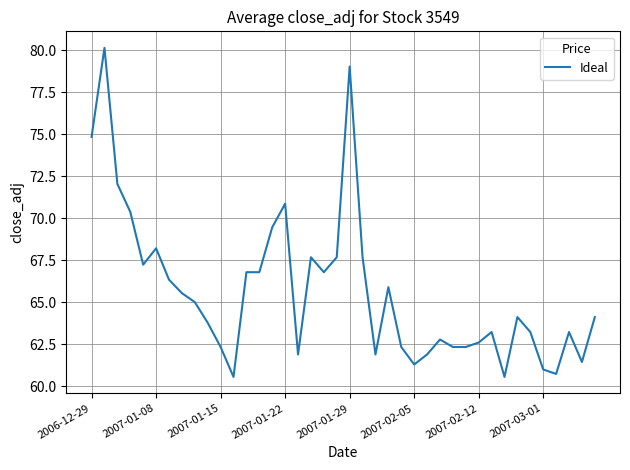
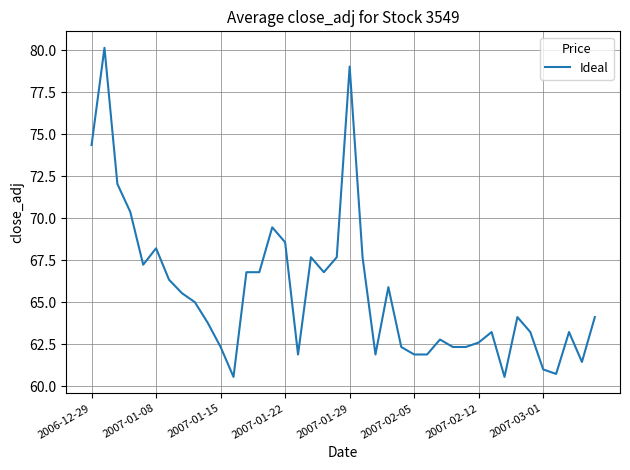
  {
-   "2006-12-29": 74.8,
+   "2006-12-29": 74.4,
    "2007-01-08": 68.2,
    "2007-01-15": 62.3,
-   "2007-01-22": 70.9,
+   "2007-01-22": 68.6,
    "2007-01-29": 79.0,
-   "2007-02-05": 61.3,
+   "2007-02-05": 61.9,
    "2007-02-12": 62.6,
    "2007-03-01": 61.0
  }
